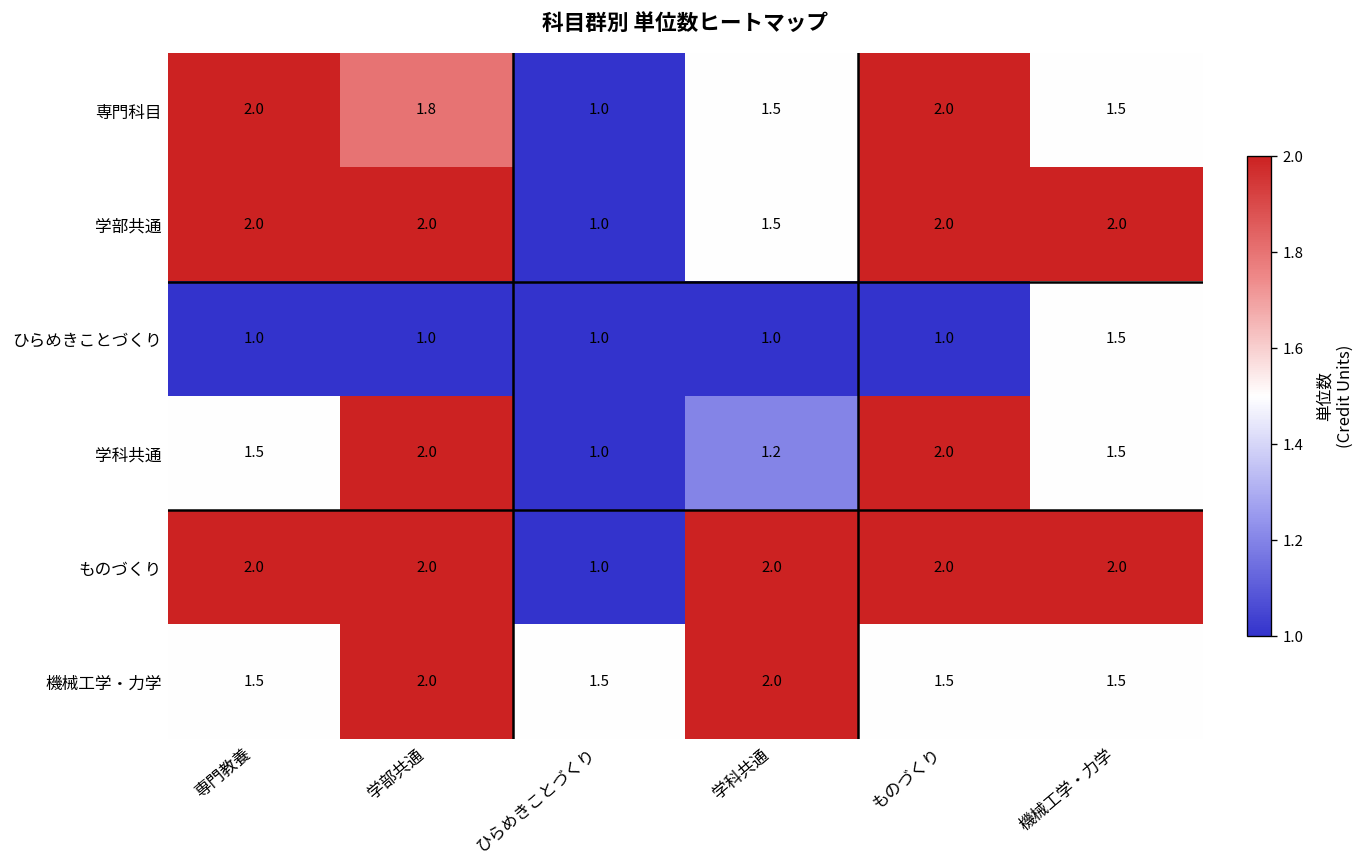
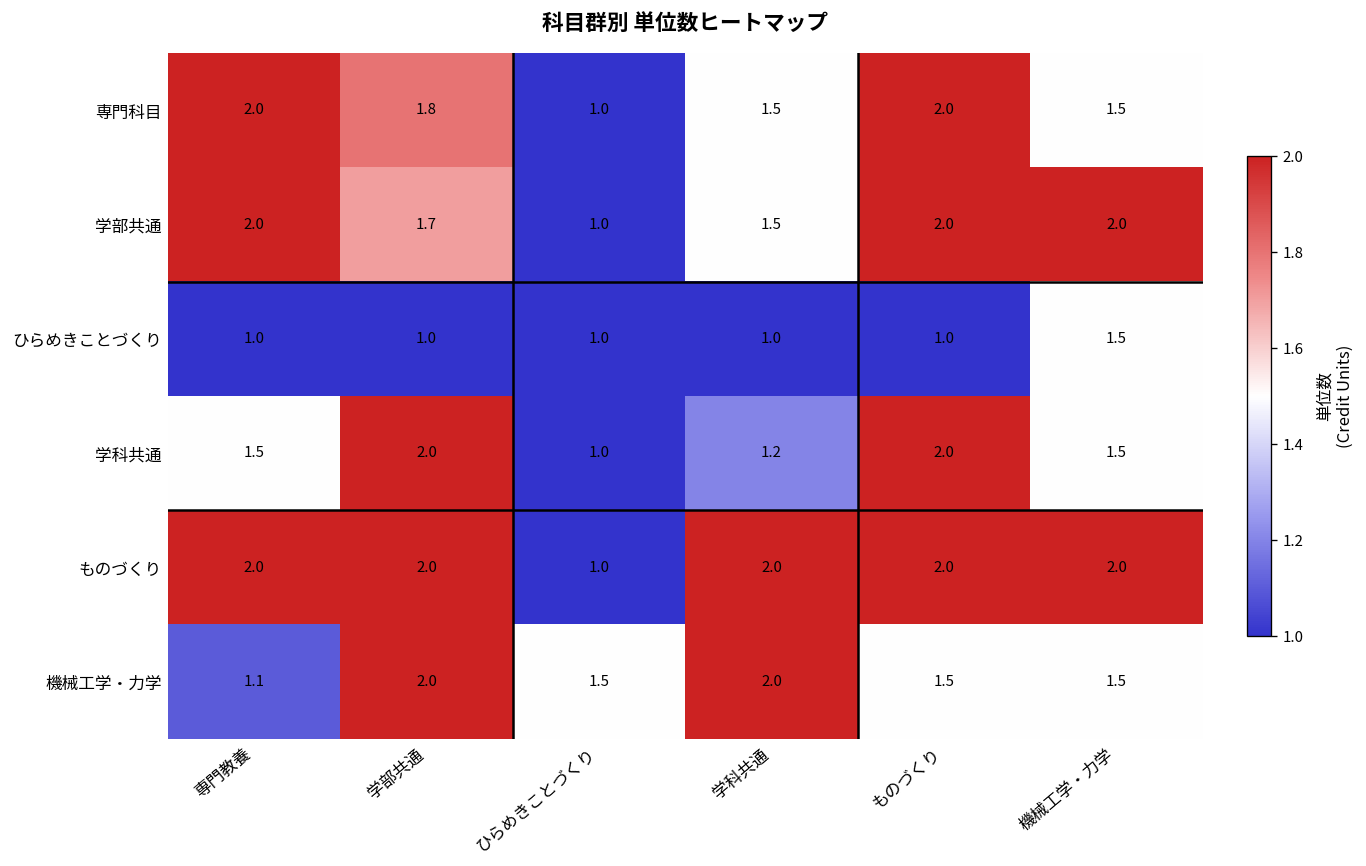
  {
    "専門科目": {
      "専門教養": 2.0,
      "学部共通": 1.8,
      "ひらめきことづくり": 1.0,
      "学科共通": 1.5,
      "ものづくり": 2.0,
      "機械工学・力学": 1.5
    },
    "学部共通": {
      "専門教養": 2.0,
-     "学部共通": 2.0,
+     "学部共通": 1.7,
      "ひらめきことづくり": 1.0,
      "学科共通": 1.5,
      "ものづくり": 2.0,
      "機械工学・力学": 2.0
    },
    "ひらめきことづくり": {
      "専門教養": 1.0,
      "学部共通": 1.0,
      "ひらめきことづくり": 1.0,
      "学科共通": 1.0,
      "ものづくり": 1.0,
      "機械工学・力学": 1.5
    },
    "学科共通": {
      "専門教養": 1.5,
      "学部共通": 2.0,
      "ひらめきことづくり": 1.0,
      "学科共通": 1.2,
      "ものづくり": 2.0,
      "機械工学・力学": 1.5
    },
    "ものづくり": {
      "専門教養": 2.0,
      "学部共通": 2.0,
      "ひらめきことづくり": 1.0,
      "学科共通": 2.0,
      "ものづくり": 2.0,
      "機械工学・力学": 2.0
    },
    "機械工学・力学": {
-     "専門教養": 1.5,
+     "専門教養": 1.1,
      "学部共通": 2.0,
      "ひらめきことづくり": 1.5,
      "学科共通": 2.0,
      "ものづくり": 1.5,
      "機械工学・力学": 1.5
    }
  }
